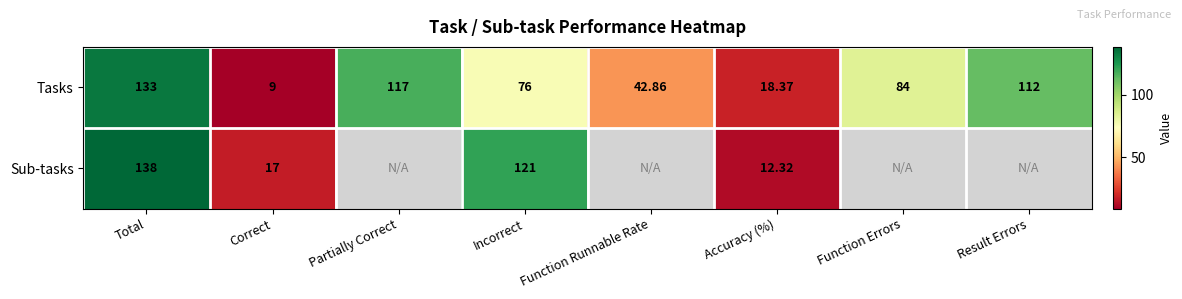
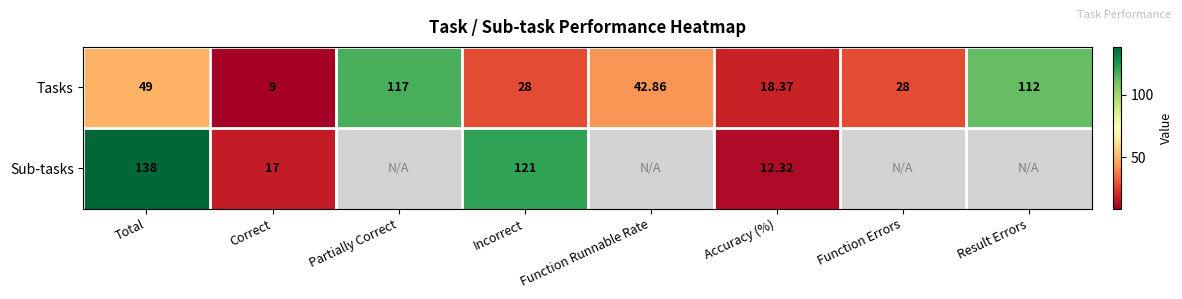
  {
    "Tasks": {
-     "Total": 133,
+     "Total": 49,
      "Correct": 9,
      "Partially Correct": 117,
-     "Incorrect": 76,
+     "Incorrect": 28,
      "Function Runnable Rate": 42.86,
      "Accuracy (%)": 18.37,
-     "Function Errors": 84,
+     "Function Errors": 28,
      "Result Errors": 112
    },
    "Sub-tasks": {
      "Total": 138,
      "Correct": 17,
      "Incorrect": 121,
      "Accuracy (%)": 12.32
    }
  }
